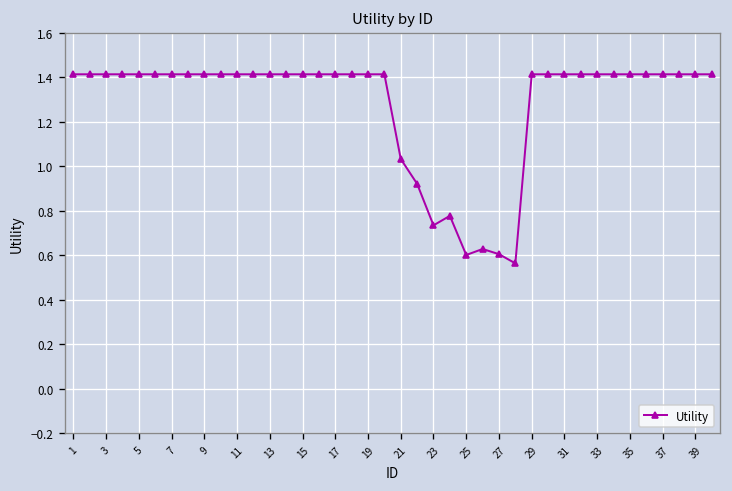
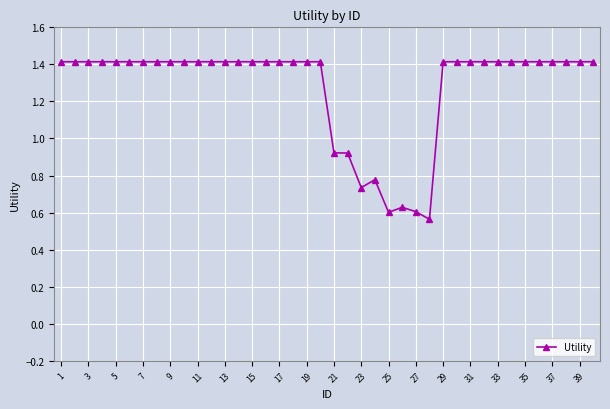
  {
    "1": 1.41,
    "3": 1.41,
    "5": 1.41,
    "7": 1.41,
    "9": 1.41,
    "11": 1.41,
    "13": 1.41,
    "15": 1.41,
    "17": 1.41,
    "19": 1.41,
-   "21": 1.03,
+   "21": 0.92,
    "23": 0.73,
    "25": 0.60,
    "27": 0.60,
    "29": 1.41,
    "31": 1.41,
    "33": 1.41,
    "35": 1.41,
    "37": 1.41,
    "39": 1.41
  }
